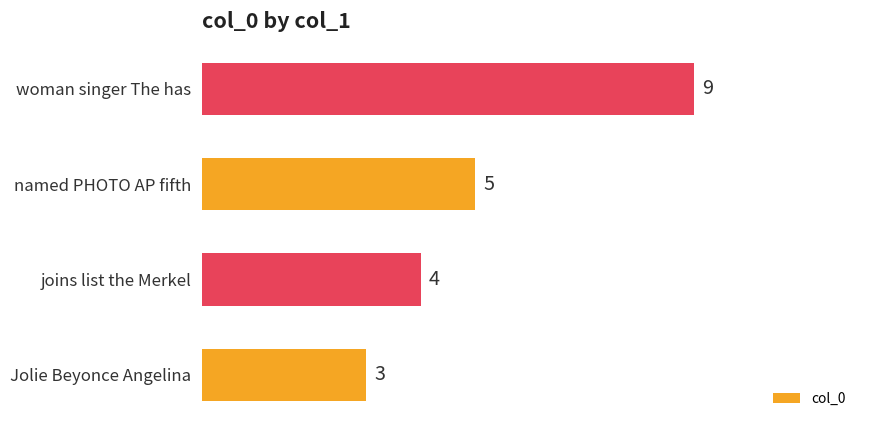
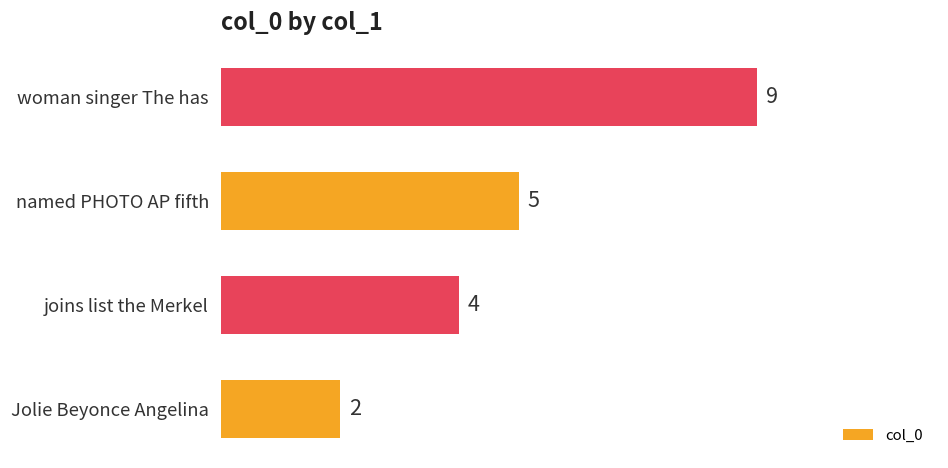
  {
    "woman singer The has": 9,
    "named PHOTO AP fifth": 5,
    "joins list the Merkel": 4,
-   "Jolie Beyonce Angelina": 3
+   "Jolie Beyonce Angelina": 2
  }
